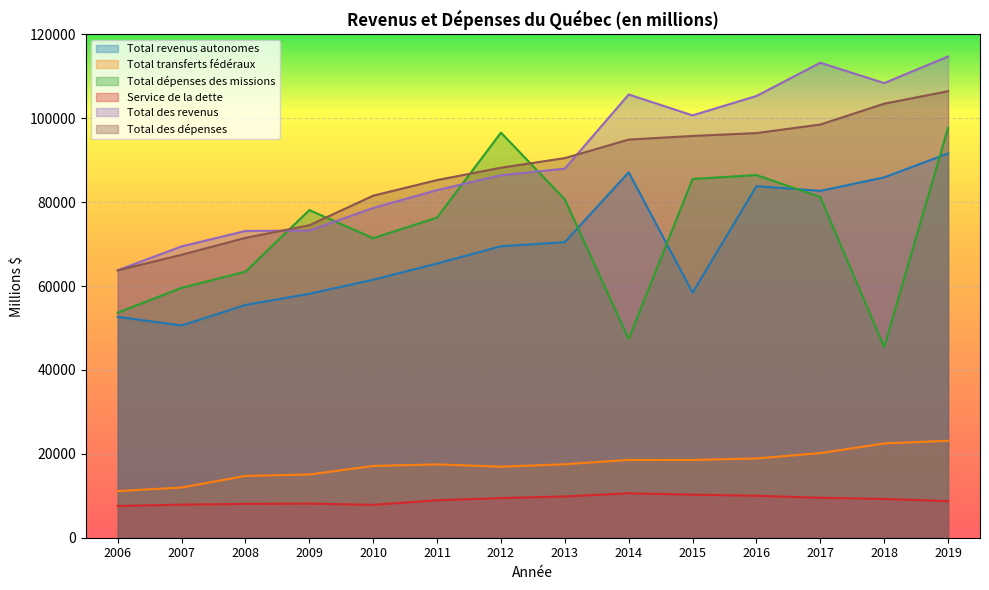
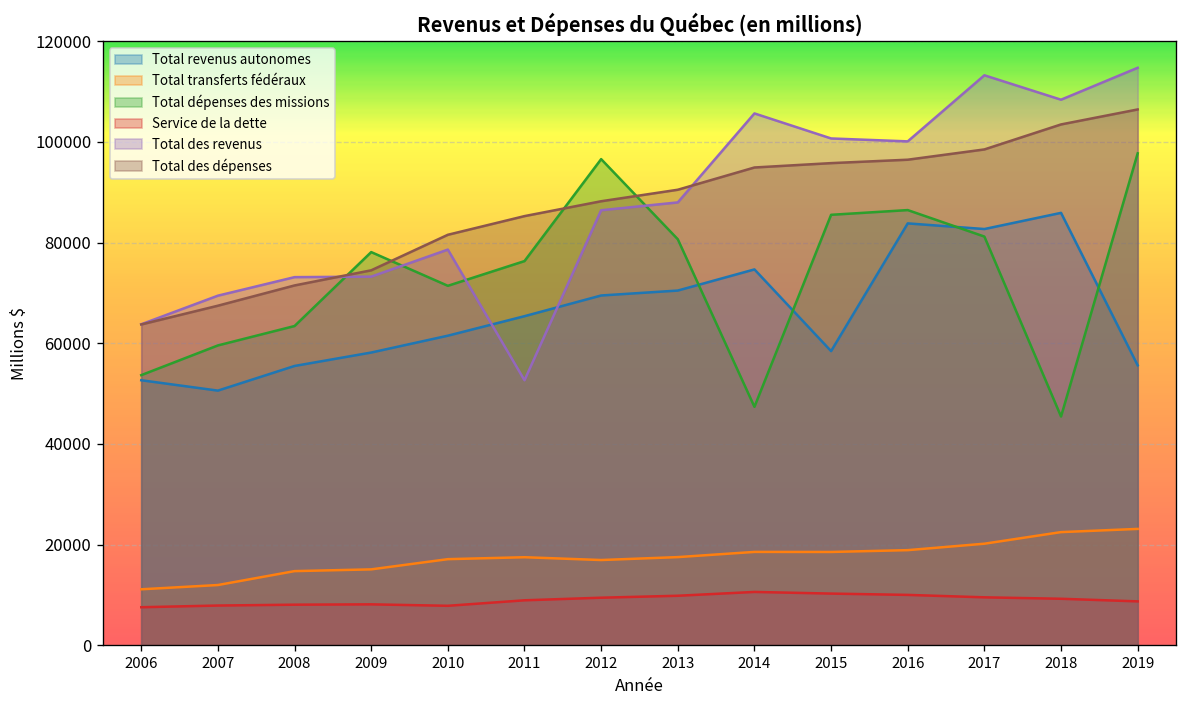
  {
    "Total revenus autonomes": {
      "2006": 53000,
      "2007": 51000,
      "2008": 55000,
      "2009": 58000,
      "2010": 62000,
      "2011": 65000,
      "2012": 70000,
      "2013": 70000,
-     "2014": 87000,
+     "2014": 75000,
      "2015": 58000,
      "2016": 84000,
      "2017": 83000,
      "2018": 86000,
-     "2019": 92000
+     "2019": 56000
    },
    "Total dépenses des missions": {
      "2006": 54000,
      "2007": 60000,
      "2008": 63000,
      "2009": 78000,
      "2010": 71000,
      "2011": 76000,
      "2012": 97000,
      "2013": 81000,
      "2014": 47000,
      "2015": 86000,
      "2016": 86000,
      "2017": 81000,
      "2018": 45000,
      "2019": 98000
    },
    "Total des revenus": {
      "2007": 69000,
      "2008": 73000,
      "2009": 73000,
      "2010": 79000,
-     "2011": 83000,
+     "2011": 53000,
      "2012": 86000,
      "2013": 88000,
      "2014": 106000,
      "2015": 101000,
-     "2016": 105000,
+     "2016": 100000,
      "2017": 113000,
      "2018": 108000,
      "2019": 115000
    }
  }
